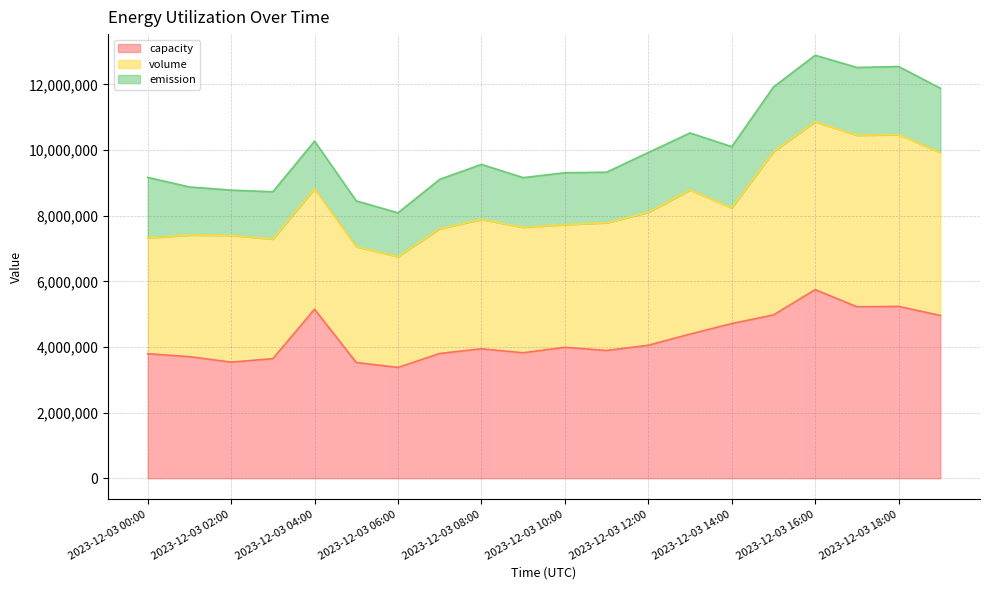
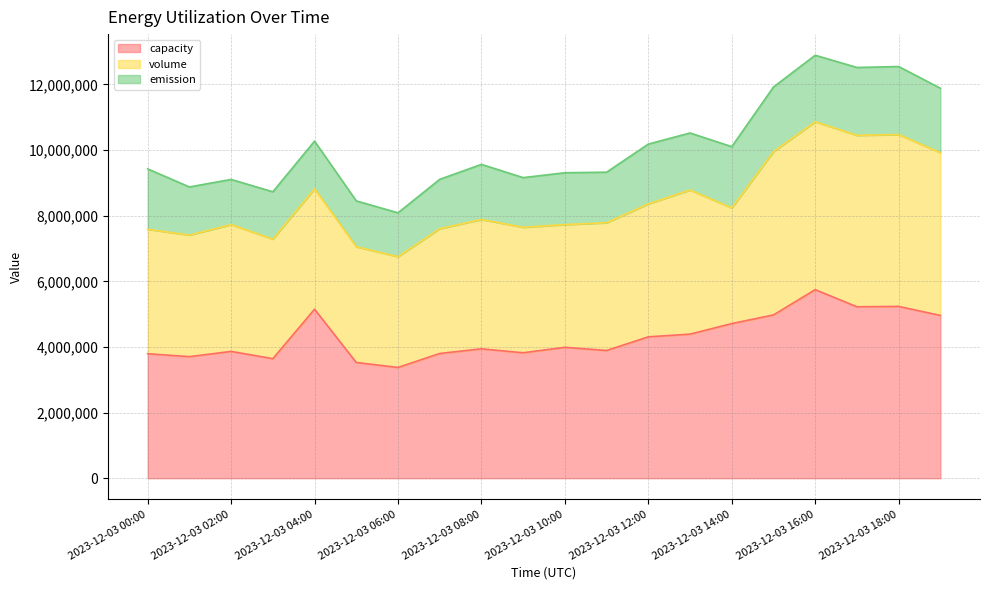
  {
    "capacity": {
      "2023-12-03 00:00": "3,800,000",
-     "2023-12-03 02:00": "3,500,000",
+     "2023-12-03 02:00": "3,900,000",
      "2023-12-03 04:00": "5,200,000",
      "2023-12-03 06:00": "3,400,000",
      "2023-12-03 08:00": "3,900,000",
      "2023-12-03 10:00": "4,000,000",
-     "2023-12-03 12:00": "4,100,000",
+     "2023-12-03 12:00": "4,300,000",
      "2023-12-03 14:00": "4,700,000",
      "2023-12-03 16:00": "5,700,000",
      "2023-12-03 18:00": "5,200,000"
    },
    "volume": {
-     "2023-12-03 00:00": "3,500,000",
+     "2023-12-03 00:00": "3,800,000",
      "2023-12-03 02:00": "3,900,000",
      "2023-12-03 04:00": "3,700,000",
      "2023-12-03 06:00": "3,400,000",
      "2023-12-03 08:00": "3,900,000",
      "2023-12-03 10:00": "3,700,000",
      "2023-12-03 12:00": "4,100,000",
      "2023-12-03 14:00": "3,500,000",
      "2023-12-03 16:00": "5,100,000",
      "2023-12-03 18:00": "5,200,000"
    },
    "emission": {
      "2023-12-03 00:00": "1,800,000",
      "2023-12-03 02:00": "1,400,000",
      "2023-12-03 04:00": "1,500,000",
      "2023-12-03 06:00": "1,300,000",
      "2023-12-03 08:00": "1,700,000",
      "2023-12-03 10:00": "1,600,000",
      "2023-12-03 12:00": "1,800,000",
      "2023-12-03 14:00": "1,900,000",
      "2023-12-03 16:00": "2,000,000",
      "2023-12-03 18:00": "2,100,000"
    }
  }
